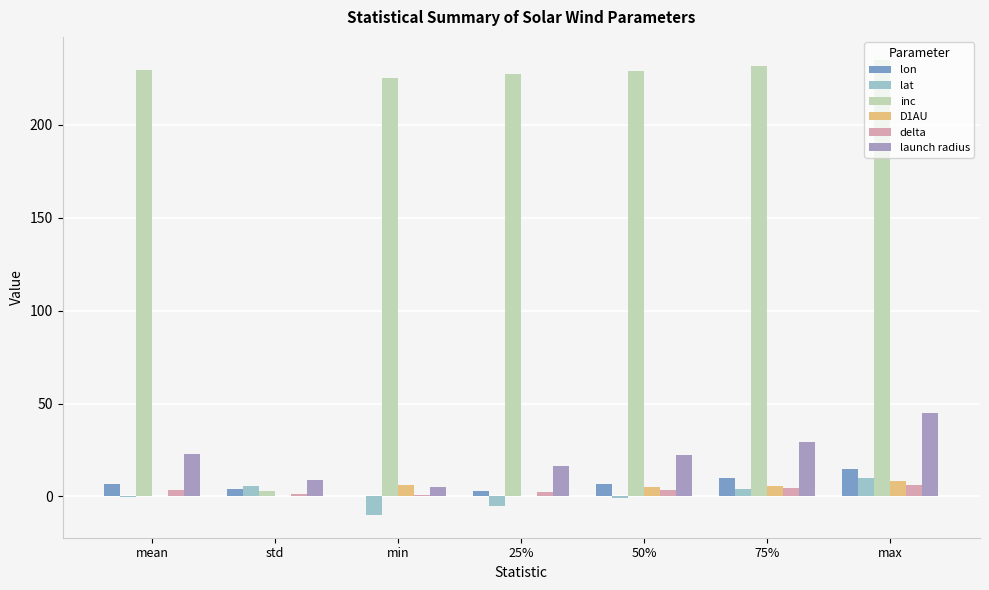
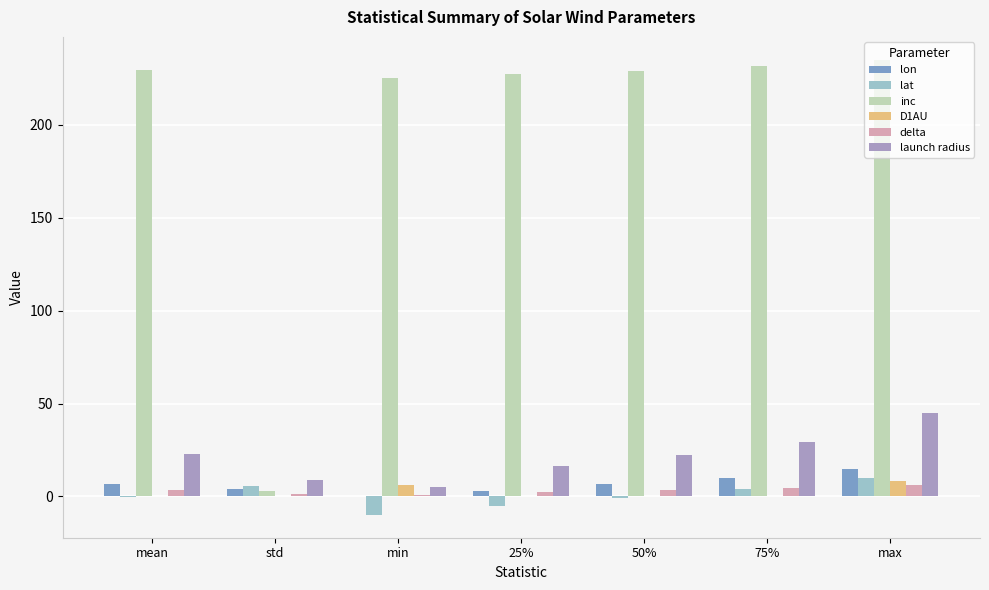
  {
    "D1AU": {
      "min": 6,
-     "50%": 5,
-     "75%": 6,
+     "50%": 0,
+     "75%": 0,
      "max": 8
    }
  }
